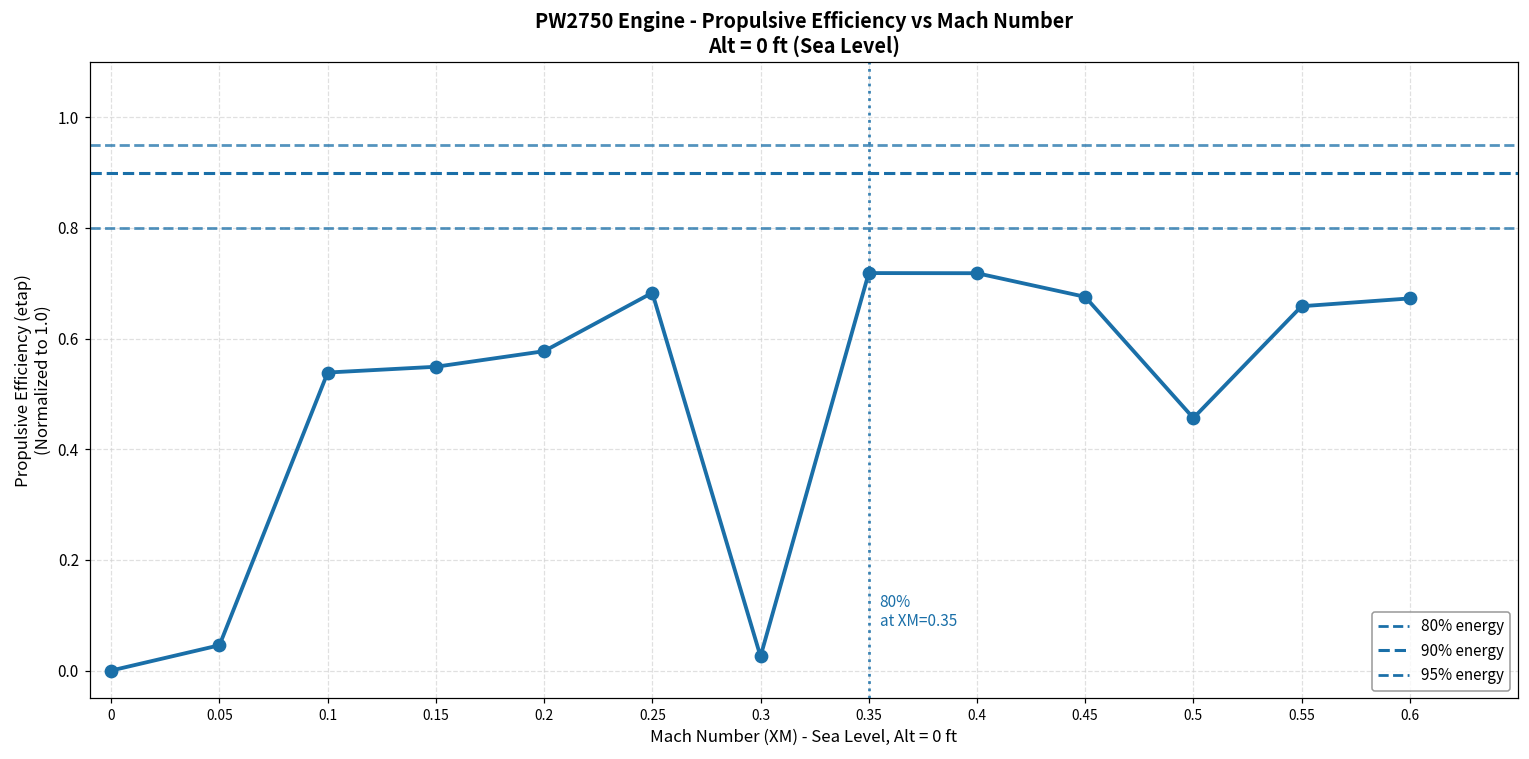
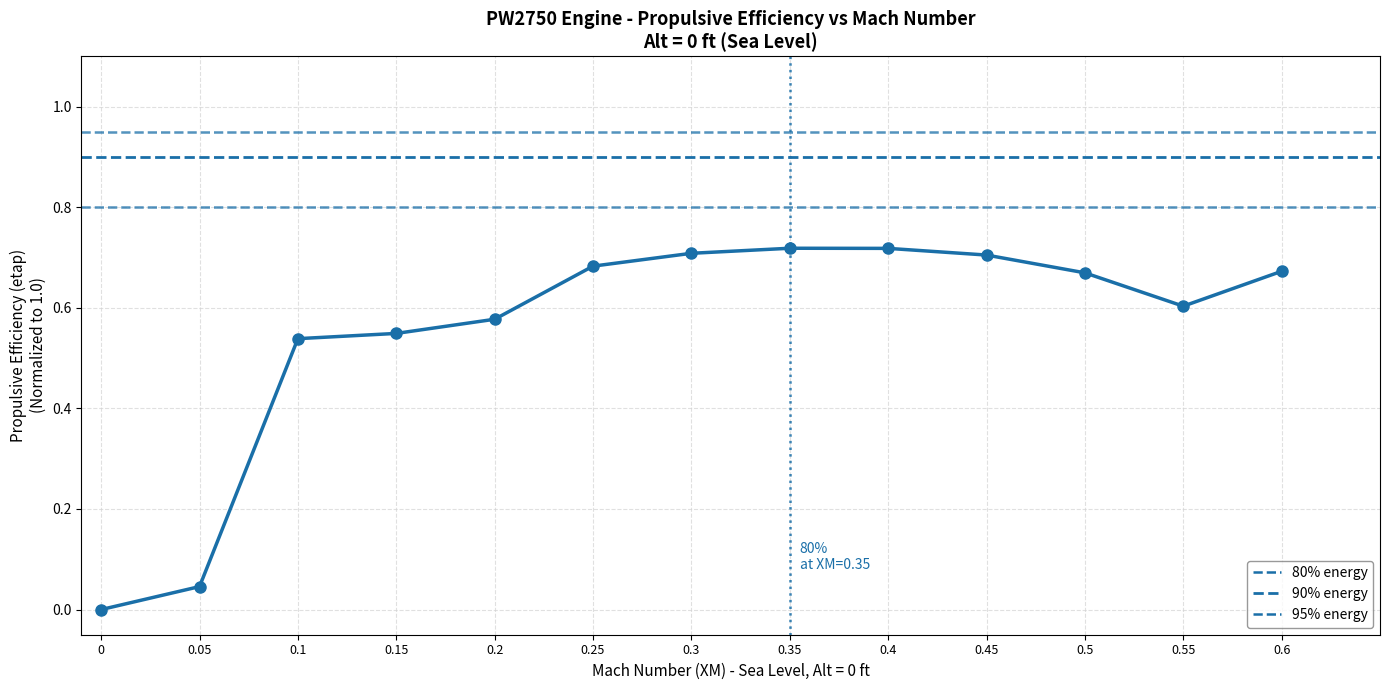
  {
    "0": 0.00,
    "0.05": 0.05,
    "0.1": 0.54,
    "0.15": 0.55,
    "0.2": 0.58,
    "0.25": 0.68,
-   "0.3": 0.03,
+   "0.3": 0.71,
    "0.35": 0.72,
    "0.4": 0.72,
-   "0.45": 0.68,
-   "0.5": 0.46,
-   "0.55": 0.66,
+   "0.45": 0.70,
+   "0.5": 0.67,
+   "0.55": 0.60,
    "0.6": 0.67
  }
